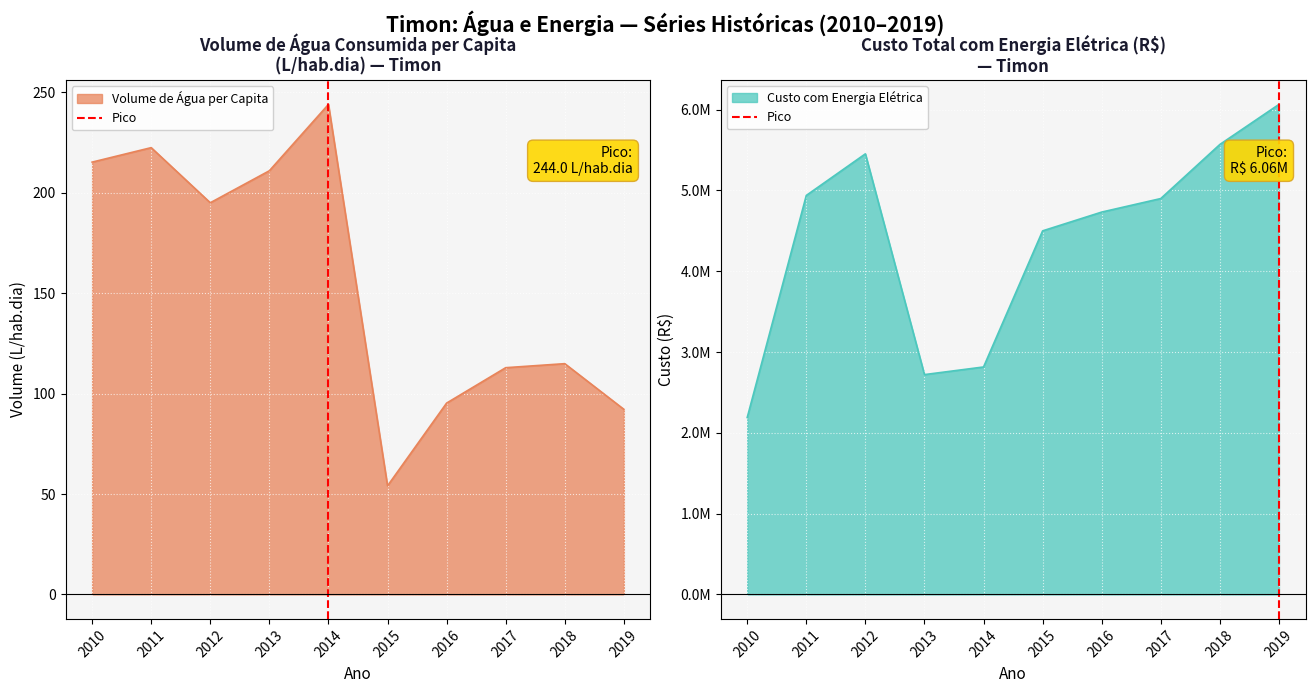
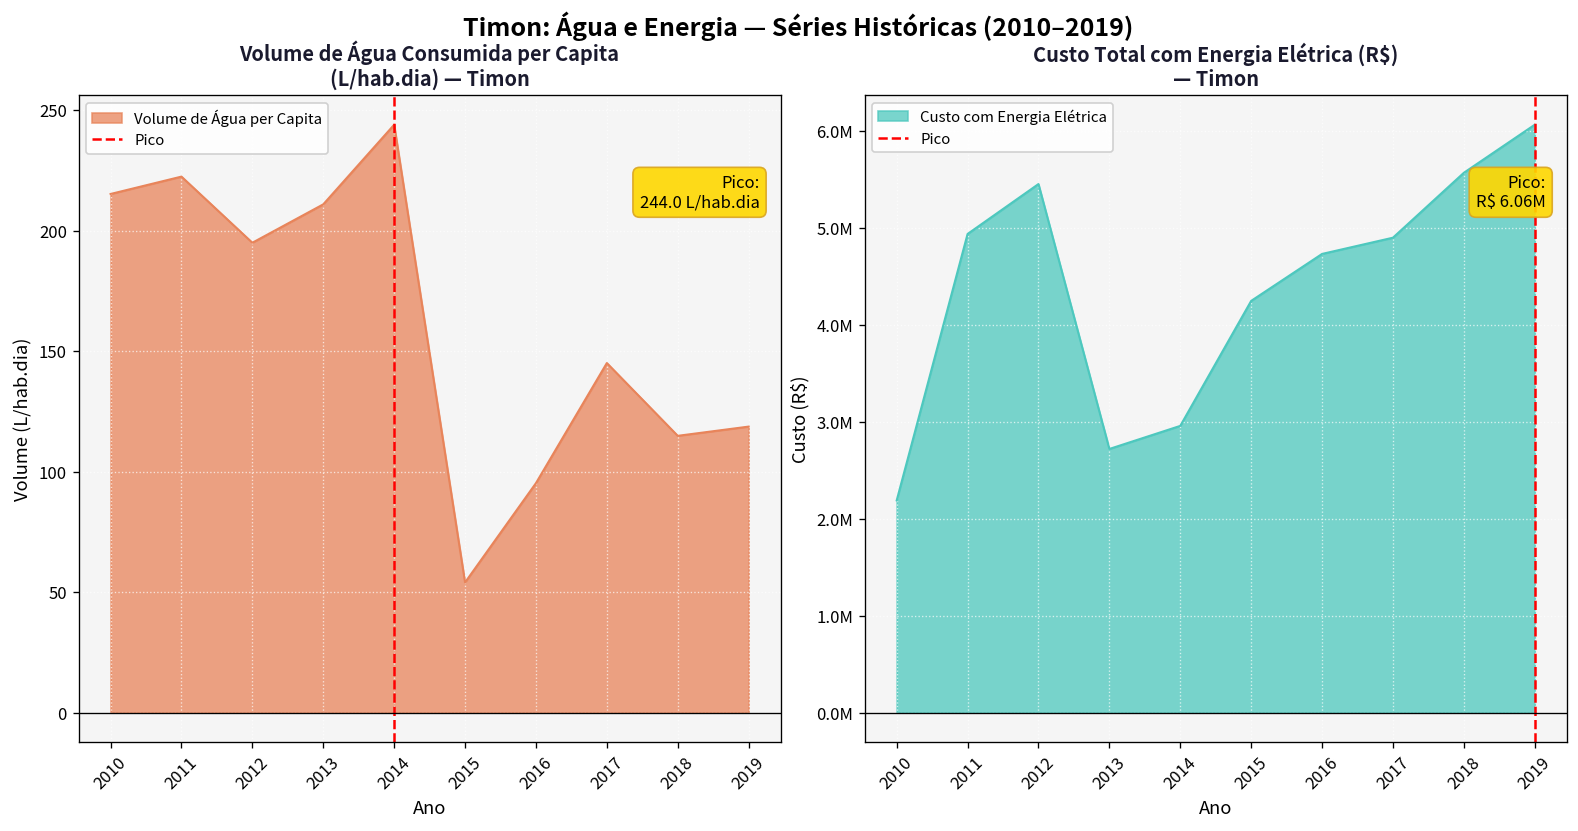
  {
    "Volume de Água Consumida per Capita (L/hab.dia) — Timon": {
      "2010": 215,
      "2011": 222,
      "2012": 195,
      "2013": 211,
      "2014": 244,
      "2015": 54,
      "2016": 95,
-     "2017": 113,
+     "2017": 145,
      "2018": 115,
-     "2019": 92
+     "2019": 119
    },
    "Custo Total com Energia Elétrica (R$) — Timon": {
      "2010": 2200000,
      "2011": 4900000,
      "2012": 5500000,
      "2013": 2700000,
-     "2014": 2800000,
-     "2015": 4500000,
+     "2014": 3000000,
+     "2015": 4200000,
      "2016": 4700000,
      "2017": 4900000,
      "2019": 6100000
    }
  }
